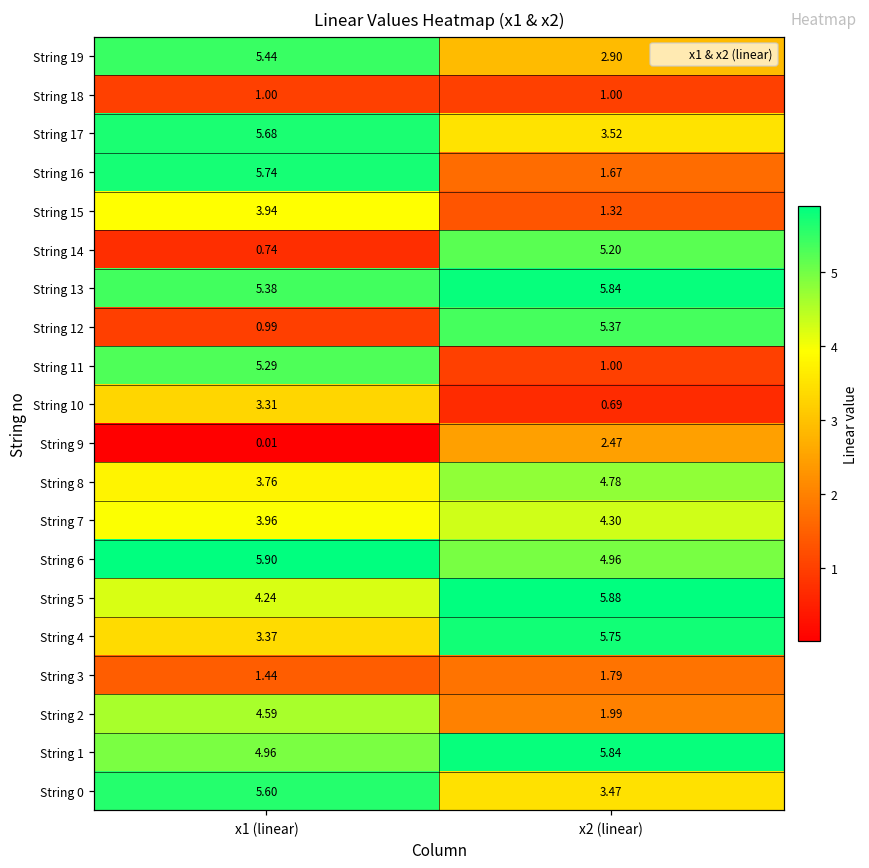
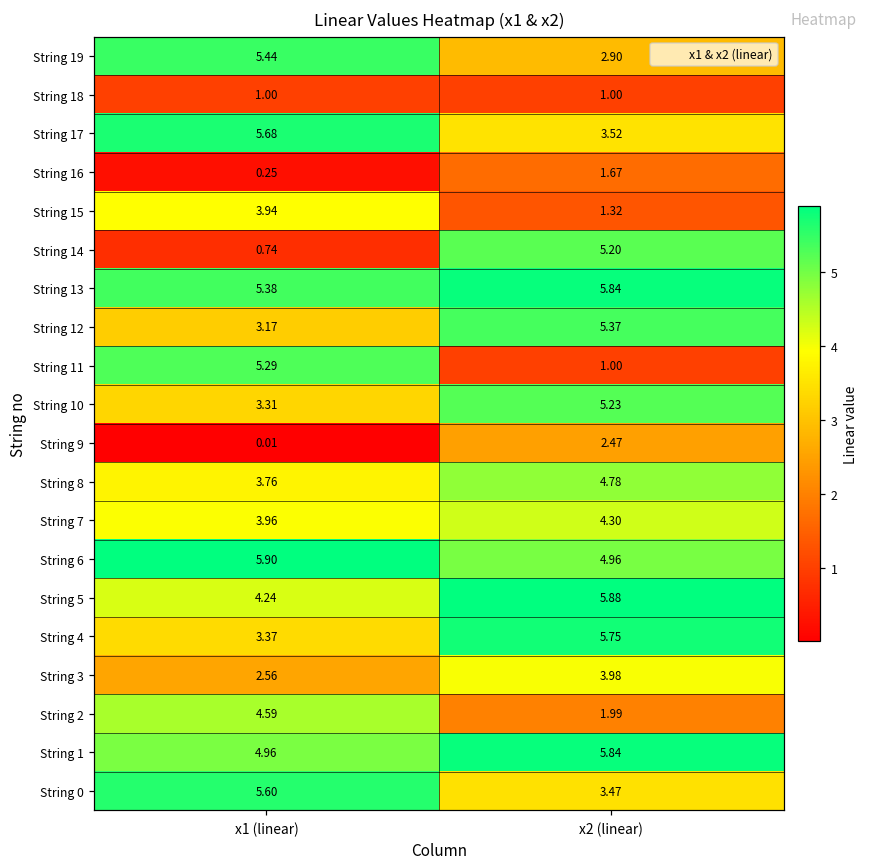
  {
    "String 19": {
      "x1 (linear)": 5.44,
      "x2 (linear)": 2.90
    },
    "String 18": {
      "x1 (linear)": 1.00,
      "x2 (linear)": 1.00
    },
    "String 17": {
      "x1 (linear)": 5.68,
      "x2 (linear)": 3.52
    },
    "String 16": {
-     "x1 (linear)": 5.74,
+     "x1 (linear)": 0.25,
      "x2 (linear)": 1.67
    },
    "String 15": {
      "x1 (linear)": 3.94,
      "x2 (linear)": 1.32
    },
    "String 14": {
      "x1 (linear)": 0.74,
      "x2 (linear)": 5.20
    },
    "String 13": {
      "x1 (linear)": 5.38,
      "x2 (linear)": 5.84
    },
    "String 12": {
-     "x1 (linear)": 0.99,
+     "x1 (linear)": 3.17,
      "x2 (linear)": 5.37
    },
    "String 11": {
      "x1 (linear)": 5.29,
      "x2 (linear)": 1.00
    },
    "String 10": {
      "x1 (linear)": 3.31,
-     "x2 (linear)": 0.69
+     "x2 (linear)": 5.23
    },
    "String 9": {
      "x1 (linear)": 0.01,
      "x2 (linear)": 2.47
    },
    "String 8": {
      "x1 (linear)": 3.76,
      "x2 (linear)": 4.78
    },
    "String 7": {
      "x1 (linear)": 3.96,
      "x2 (linear)": 4.30
    },
    "String 6": {
      "x1 (linear)": 5.90,
      "x2 (linear)": 4.96
    },
    "String 5": {
      "x1 (linear)": 4.24,
      "x2 (linear)": 5.88
    },
    "String 4": {
      "x1 (linear)": 3.37,
      "x2 (linear)": 5.75
    },
    "String 3": {
-     "x1 (linear)": 1.44,
-     "x2 (linear)": 1.79
+     "x1 (linear)": 2.56,
+     "x2 (linear)": 3.98
    },
    "String 2": {
      "x1 (linear)": 4.59,
      "x2 (linear)": 1.99
    },
    "String 1": {
      "x1 (linear)": 4.96,
      "x2 (linear)": 5.84
    },
    "String 0": {
      "x1 (linear)": 5.60,
      "x2 (linear)": 3.47
    }
  }
